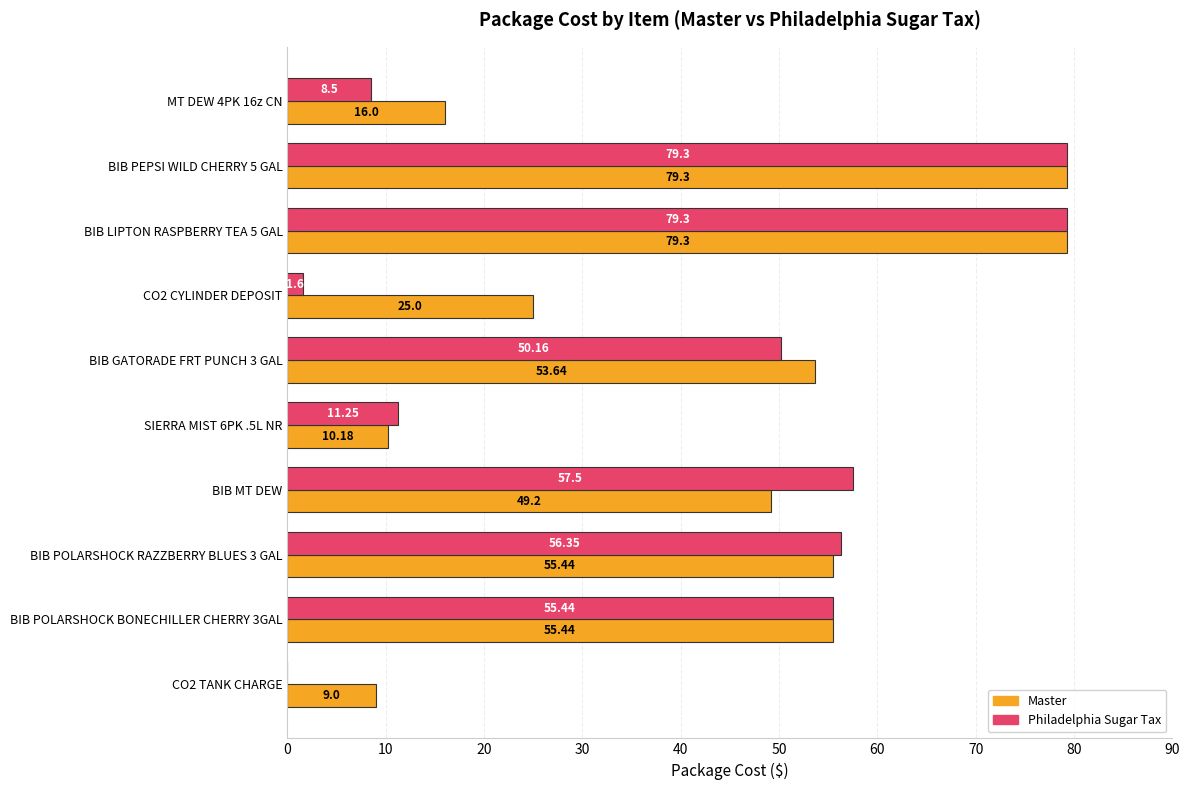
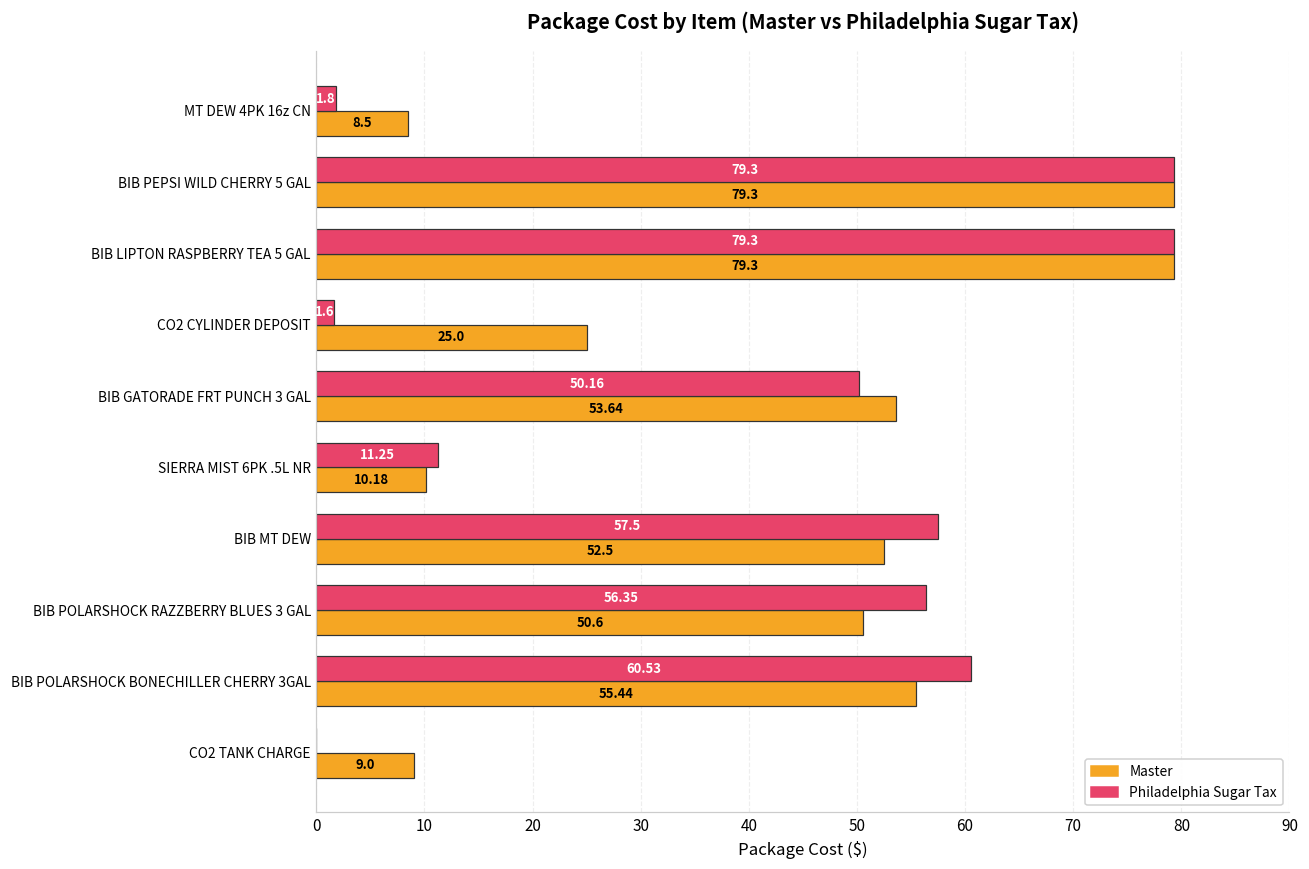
  {
    "Master": {
-     "MT DEW 4PK 16z CN": 16.0,
+     "MT DEW 4PK 16z CN": 8.5,
      "BIB PEPSI WILD CHERRY 5 GAL": 79.3,
      "BIB LIPTON RASPBERRY TEA 5 GAL": 79.3,
      "CO2 CYLINDER DEPOSIT": 25.0,
      "BIB GATORADE FRT PUNCH 3 GAL": 53.64,
      "SIERRA MIST 6PK .5L NR": 10.18,
-     "BIB MT DEW": 49.2,
-     "BIB POLARSHOCK RAZZBERRY BLUES 3 GAL": 55.44,
+     "BIB MT DEW": 52.5,
+     "BIB POLARSHOCK RAZZBERRY BLUES 3 GAL": 50.6,
      "BIB POLARSHOCK BONECHILLER CHERRY 3GAL": 55.44,
      "CO2 TANK CHARGE": 9.0
    },
    "Philadelphia Sugar Tax": {
-     "MT DEW 4PK 16z CN": 8.5,
+     "MT DEW 4PK 16z CN": 1.8,
      "BIB PEPSI WILD CHERRY 5 GAL": 79.3,
      "BIB LIPTON RASPBERRY TEA 5 GAL": 79.3,
      "CO2 CYLINDER DEPOSIT": 1.6,
      "BIB GATORADE FRT PUNCH 3 GAL": 50.16,
      "SIERRA MIST 6PK .5L NR": 11.25,
      "BIB MT DEW": 57.5,
      "BIB POLARSHOCK RAZZBERRY BLUES 3 GAL": 56.35,
-     "BIB POLARSHOCK BONECHILLER CHERRY 3GAL": 55.44
+     "BIB POLARSHOCK BONECHILLER CHERRY 3GAL": 60.53
    }
  }
